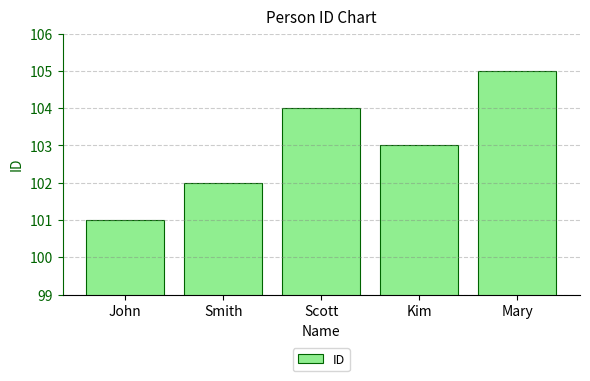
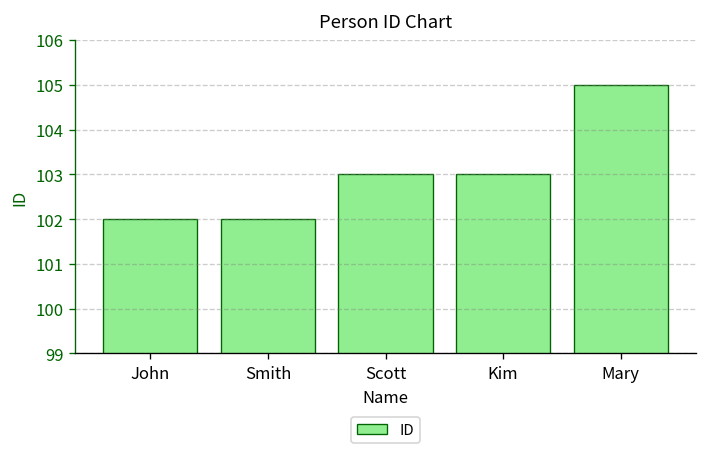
  {
-   "John": 101,
+   "John": 102,
    "Smith": 102,
-   "Scott": 104,
+   "Scott": 103,
    "Kim": 103,
    "Mary": 105
  }
